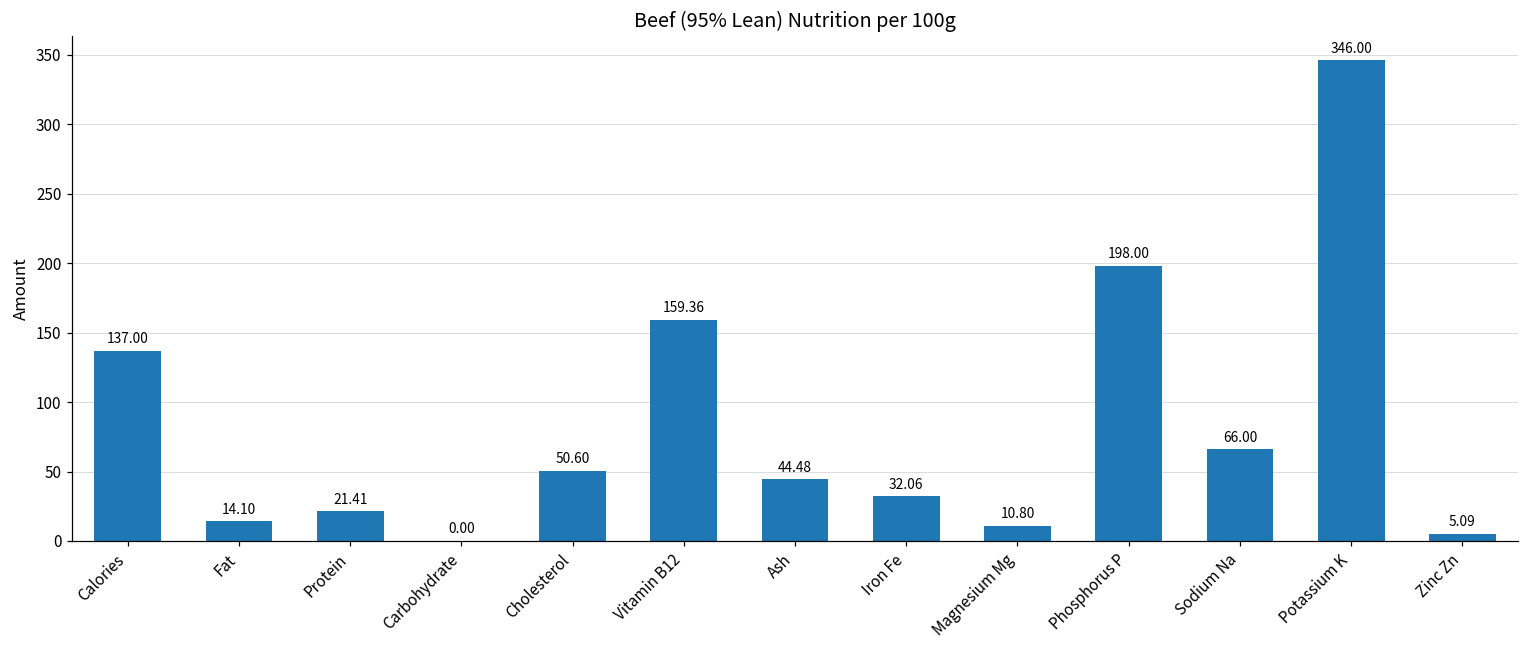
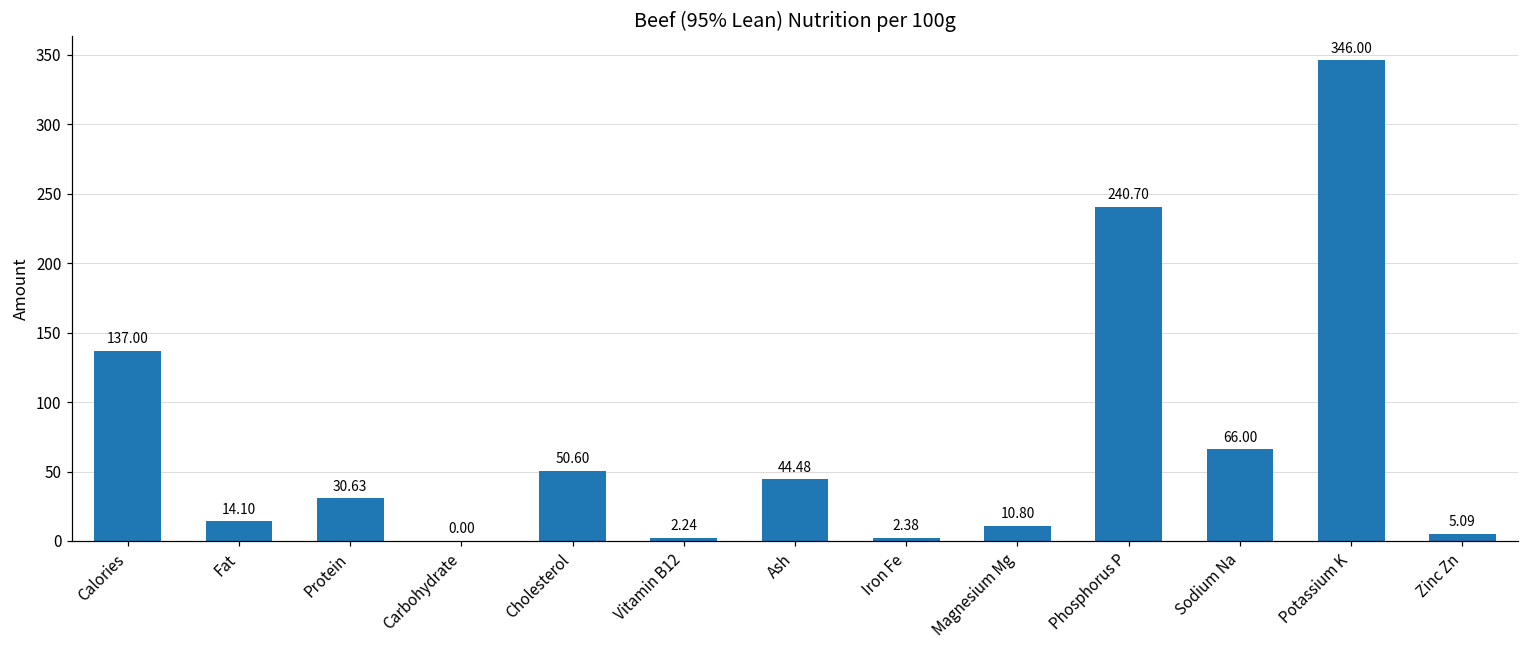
  {
    "Calories": 137.00,
    "Fat": 14.10,
-   "Protein": 21.41,
+   "Protein": 30.63,
    "Carbohydrate": 0.00,
    "Cholesterol": 50.60,
-   "Vitamin B12": 159.36,
+   "Vitamin B12": 2.24,
    "Ash": 44.48,
-   "Iron Fe": 32.06,
+   "Iron Fe": 2.38,
    "Magnesium Mg": 10.80,
-   "Phosphorus P": 198.00,
+   "Phosphorus P": 240.70,
    "Sodium Na": 66.00,
    "Potassium K": 346.00,
    "Zinc Zn": 5.09
  }
